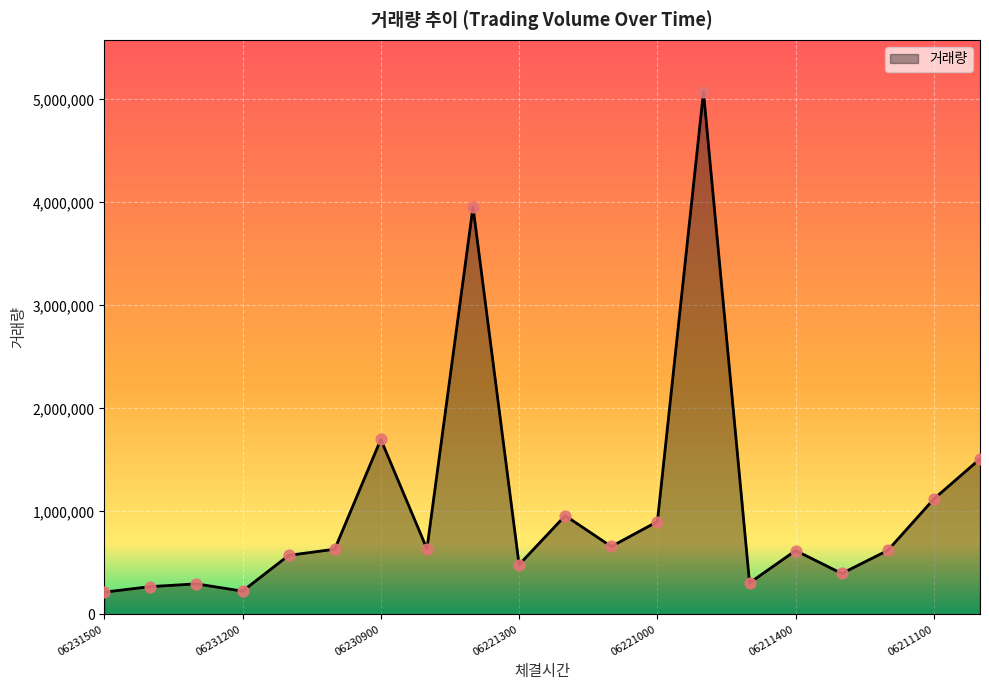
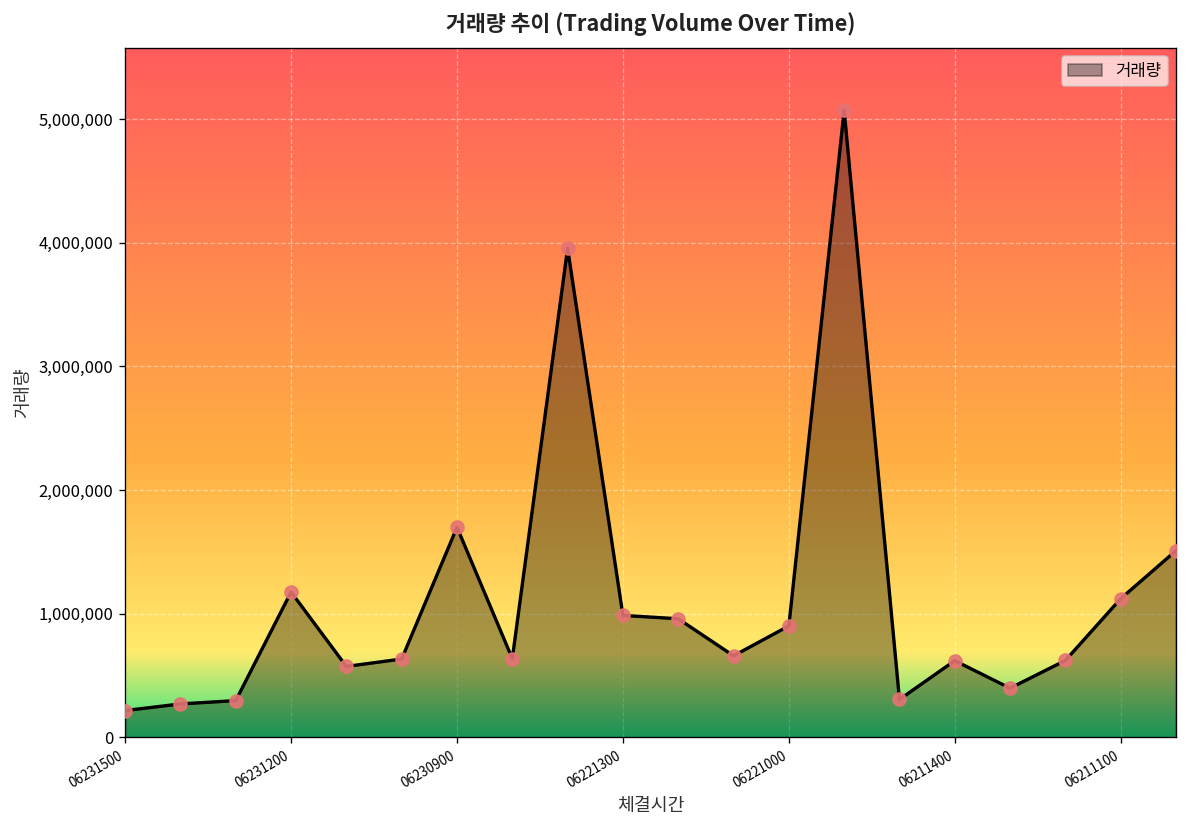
  {
    "06231500": "220,000",
-   "06231200": "230,000",
+   "06231200": "1,170,000",
    "06230900": "1,700,000",
-   "06221300": "480,000",
+   "06221300": "990,000",
    "06221000": "900,000",
    "06211400": "620,000",
    "06211100": "1,120,000"
  }
